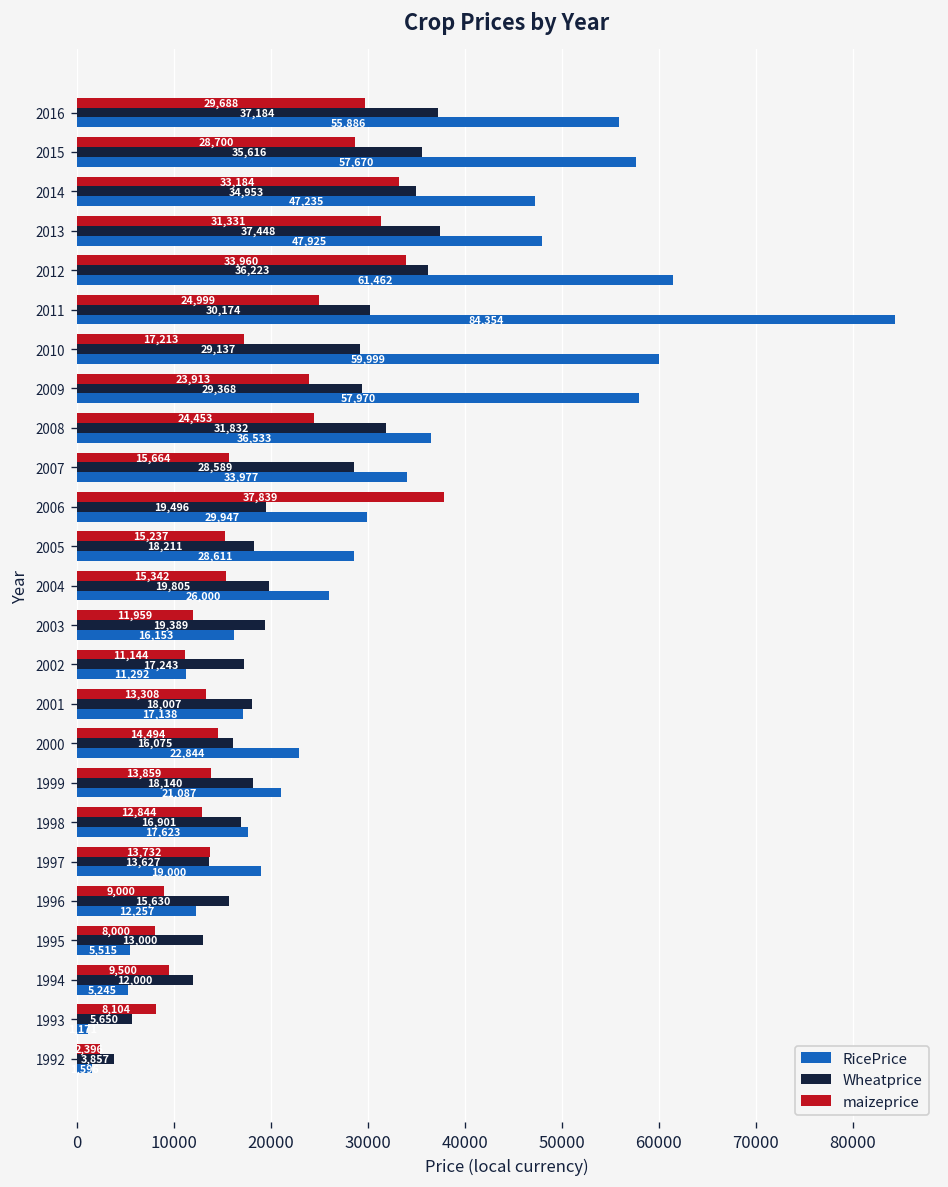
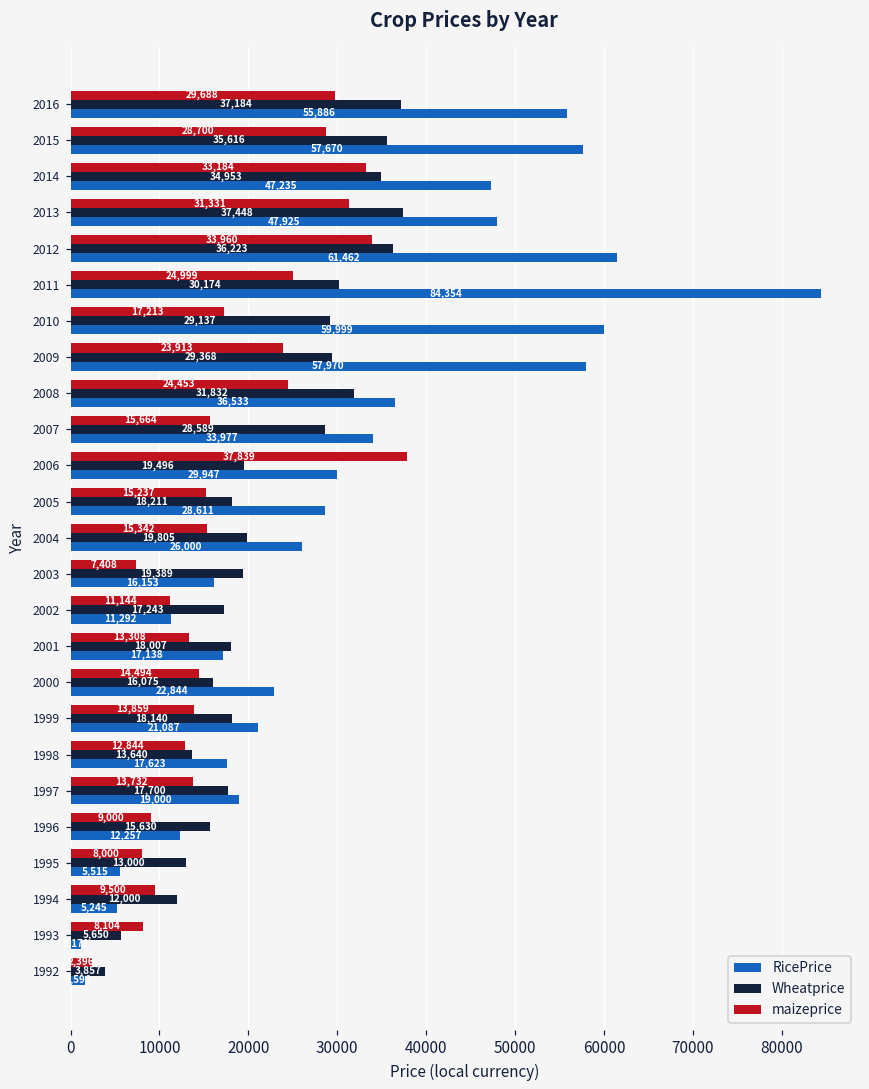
  {
    "RicePrice": {
      "2016": "55,886",
      "2015": "57,670",
      "2012": "61,462",
      "2011": "84,354",
      "2010": "59,999",
      "2009": "57,970",
      "2008": "36,533",
      "2006": "29,947",
      "2005": "28,611",
      "2004": "26,000",
      "2003": "16,153",
      "2002": "11,292",
      "2001": "17,138",
      "2000": "22,844",
      "1999": "21,087",
      "1998": "17,623",
      "1997": "19,000",
      "1996": "12,257",
      "1995": "5,515",
      "1994": "5,245"
    },
    "Wheatprice": {
      "2016": "37,184",
      "2015": "35,616",
      "2014": "34,953",
      "2013": "37,448",
      "2012": "36,223",
      "2011": "30,174",
      "2010": "29,137",
      "2009": "29,368",
      "2008": "31,832",
      "2007": "28,589",
      "2006": "19,496",
      "2005": "18,211",
      "2004": "19,805",
      "2003": "19,389",
      "2002": "17,243",
      "2001": "18,007",
      "2000": "16,075",
      "1999": "18,140",
-     "1998": "16,901",
-     "1997": "13,627",
+     "1998": "13,640",
+     "1997": "17,700",
      "1996": "15,630",
      "1995": "13,000",
      "1994": "12,000",
      "1993": "5,650",
      "1992": "3,857"
    },
    "maizeprice": {
      "2016": "29,688",
      "2012": "33,960",
      "2011": "24,999",
      "2010": "17,213",
      "2009": "23,913",
      "2008": "24,453",
      "2007": "15,664",
      "2006": "37,839",
      "2005": "15,237",
      "2004": "15,342",
-     "2003": "11,959",
+     "2003": "7,408",
      "2002": "11,144",
      "2001": "13,308",
      "2000": "14,494",
      "1999": "13,859",
      "1998": "12,844",
      "1997": "13,732",
      "1996": "9,000",
      "1995": "8,000",
      "1994": "9,500",
      "1993": "8,104",
      "1992": "2,396"
    }
  }
